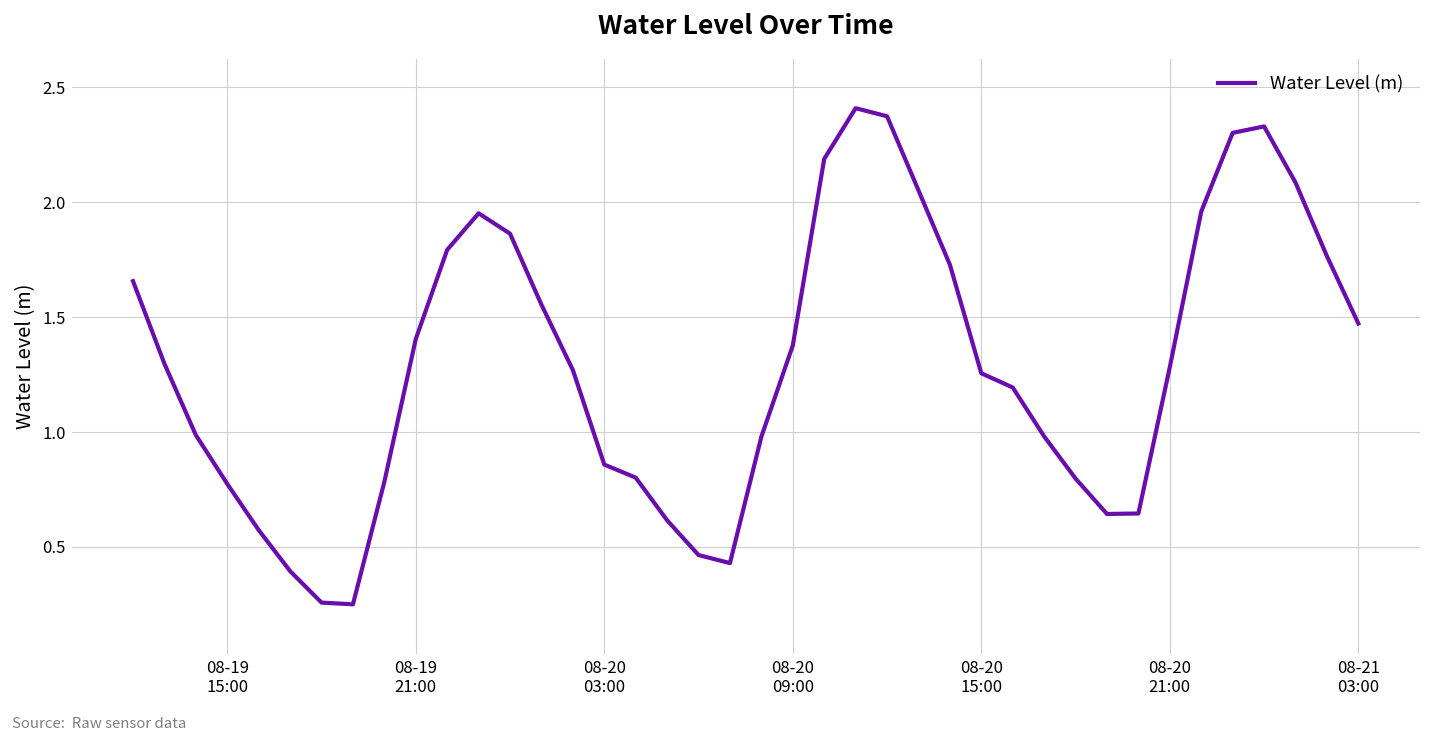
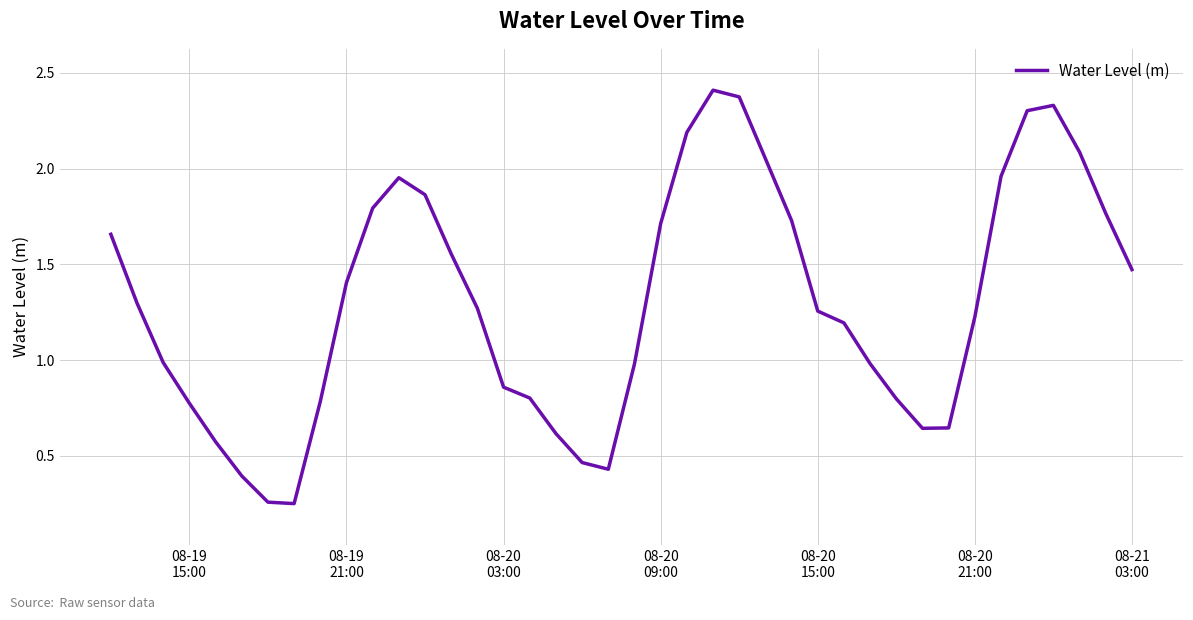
  {
    "08-19 15:00": 0.77,
    "08-19 21:00": 1.41,
    "08-20 03:00": 0.86,
-   "08-20 09:00": 1.38,
+   "08-20 09:00": 1.71,
    "08-20 15:00": 1.26,
-   "08-20 21:00": 1.28,
+   "08-20 21:00": 1.23,
    "08-21 03:00": 1.47
  }
